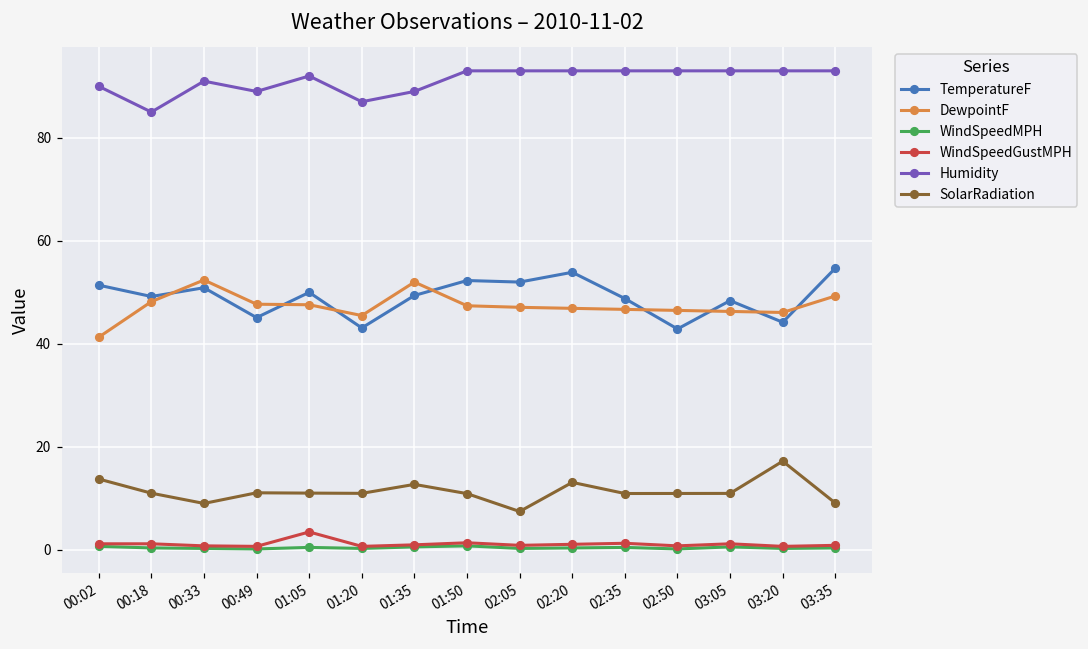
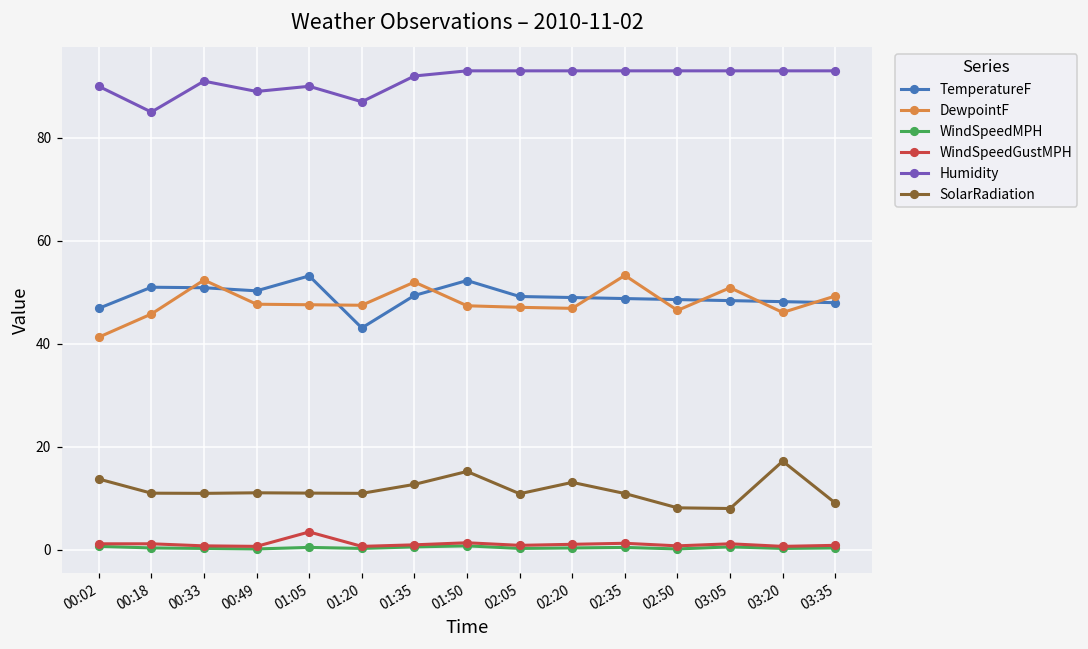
  {
    "TemperatureF": {
-     "00:02": 51,
-     "00:18": 49,
+     "00:02": 47,
+     "00:18": 51,
      "00:33": 51,
-     "00:49": 45,
-     "01:05": 50,
+     "00:49": 50,
+     "01:05": 53,
      "01:20": 43,
      "01:35": 49,
      "01:50": 52,
-     "02:05": 52,
-     "02:20": 54,
+     "02:05": 49,
+     "02:20": 49,
      "02:35": 49,
-     "02:50": 43,
+     "02:50": 49,
      "03:05": 48,
-     "03:20": 44,
-     "03:35": 55
+     "03:20": 48,
+     "03:35": 48
    },
    "DewpointF": {
      "00:02": 41,
-     "00:18": 48,
+     "00:18": 46,
      "00:33": 52,
      "00:49": 48,
      "01:05": 48,
-     "01:20": 46,
+     "01:20": 48,
      "01:35": 52,
      "01:50": 47,
      "02:05": 47,
      "02:20": 47,
-     "02:35": 47,
+     "02:35": 53,
      "02:50": 47,
-     "03:05": 46,
+     "03:05": 51,
      "03:20": 46,
      "03:35": 49
    },
    "WindSpeedMPH": {
      "00:18": 0,
      "01:05": 1,
      "01:50": 1,
      "02:05": 0,
      "02:20": 0,
      "02:35": 1,
      "02:50": 0,
      "03:05": 1
    },
    "WindSpeedGustMPH": {
      "00:18": 1,
      "01:05": 4,
      "01:50": 1,
      "02:05": 1,
      "02:20": 1,
      "02:35": 1,
      "02:50": 1,
      "03:05": 1
    },
    "Humidity": {
      "00:02": 90,
      "00:18": 85,
      "00:33": 91,
      "00:49": 89,
-     "01:05": 92,
+     "01:05": 90,
      "01:20": 87,
-     "01:35": 89,
+     "01:35": 92,
      "01:50": 93,
      "02:05": 93,
      "02:20": 93,
      "02:35": 93,
      "02:50": 93,
      "03:05": 93,
      "03:20": 93,
      "03:35": 93
    },
    "SolarRadiation": {
      "00:02": 14,
      "00:18": 11,
-     "00:33": 9,
+     "00:33": 11,
      "00:49": 11,
      "01:05": 11,
      "01:20": 11,
      "01:35": 13,
-     "01:50": 11,
-     "02:05": 7,
+     "01:50": 15,
+     "02:05": 11,
      "02:20": 13,
      "02:35": 11,
-     "02:50": 11,
-     "03:05": 11,
+     "02:50": 8,
+     "03:05": 8,
      "03:20": 17,
      "03:35": 9
    }
  }
